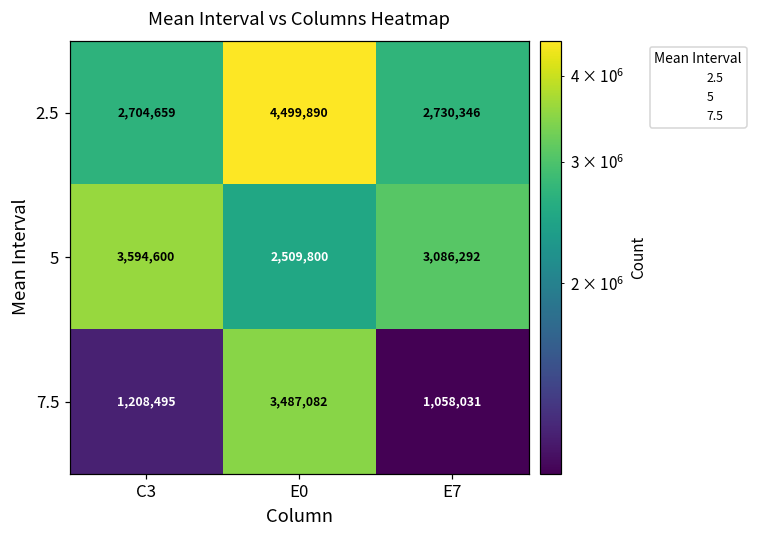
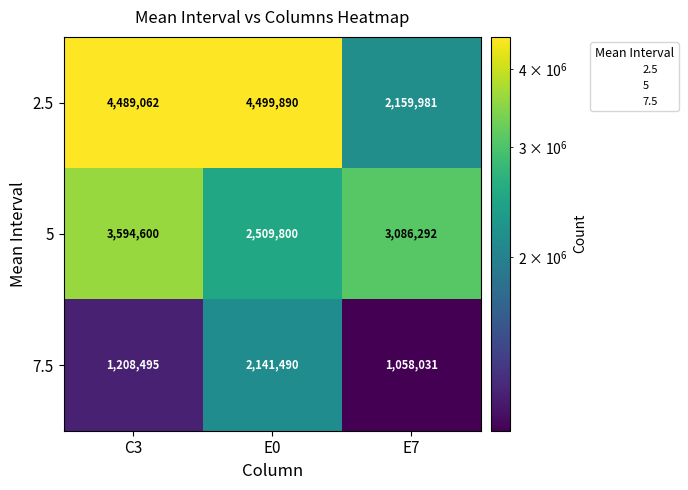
  {
    "2.5": {
-     "C3": "2,704,659",
+     "C3": "4,489,062",
      "E0": "4,499,890",
-     "E7": "2,730,346"
+     "E7": "2,159,981"
    },
    "5": {
      "C3": "3,594,600",
      "E0": "2,509,800",
      "E7": "3,086,292"
    },
    "7.5": {
      "C3": "1,208,495",
-     "E0": "3,487,082",
+     "E0": "2,141,490",
      "E7": "1,058,031"
    }
  }
